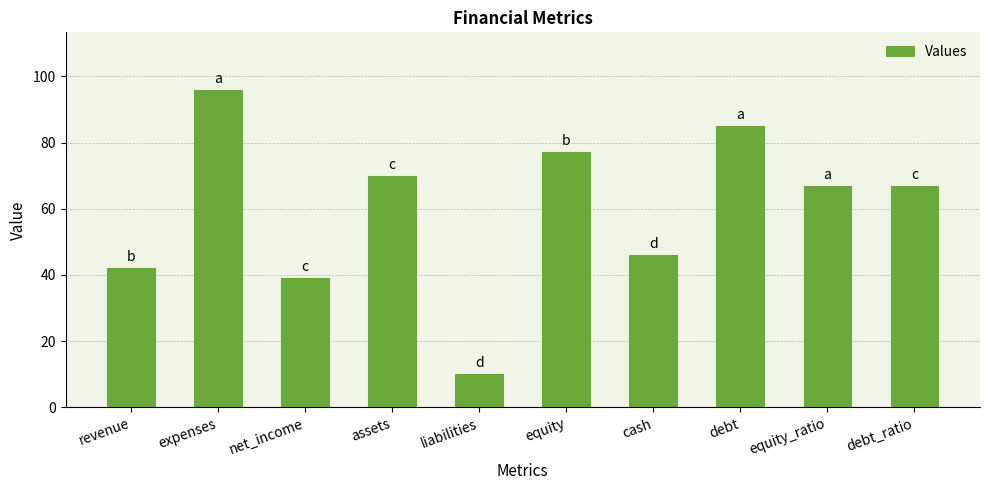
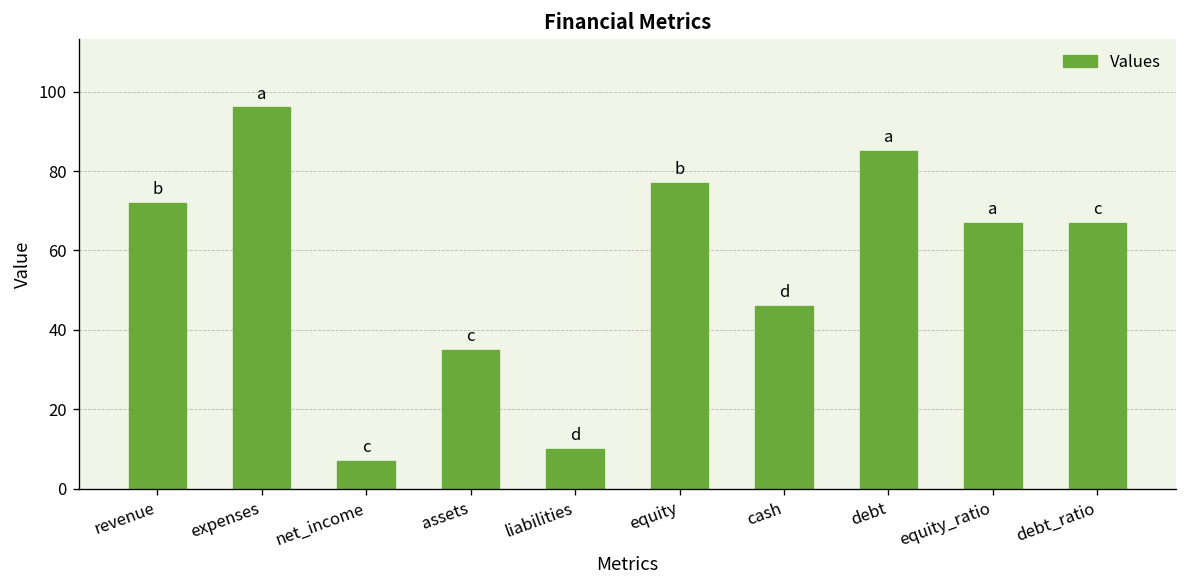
  {
-   "revenue": 42,
+   "revenue": 72,
    "expenses": 96,
-   "net_income": 39,
-   "assets": 70,
+   "net_income": 7,
+   "assets": 35,
    "liabilities": 10,
    "equity": 77,
    "cash": 46,
    "debt": 85,
    "equity_ratio": 67,
    "debt_ratio": 67
  }
